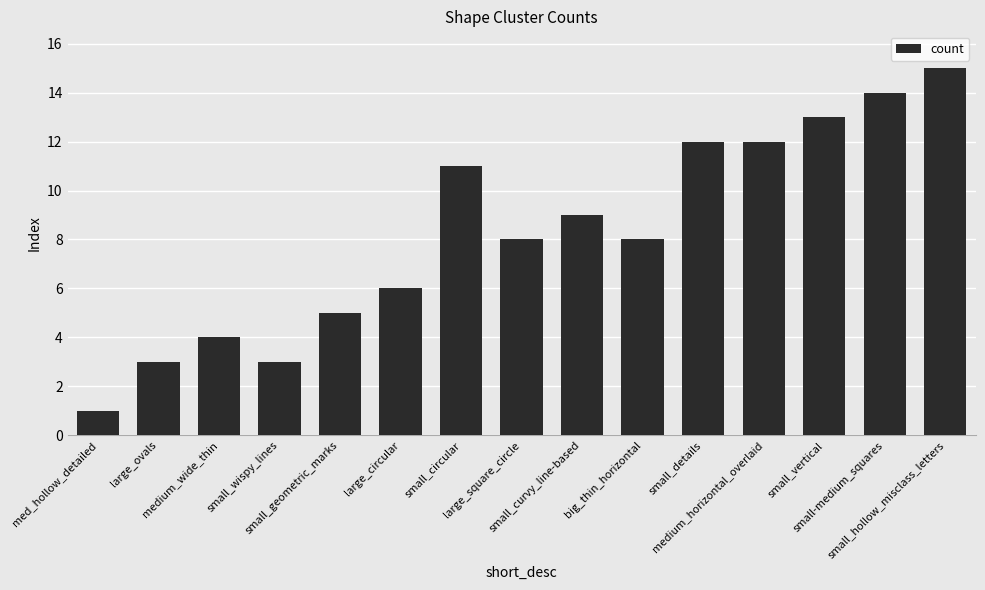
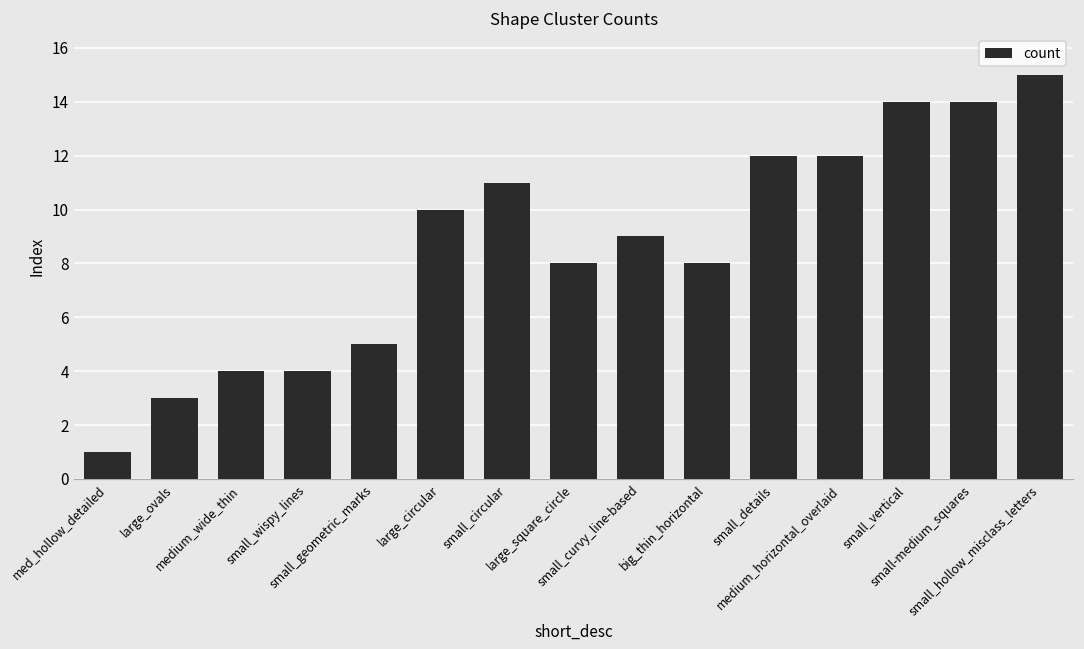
  {
    "med_hollow_detailed": 1,
    "large_ovals": 3,
    "medium_wide_thin": 4,
-   "small_wispy_lines": 3,
+   "small_wispy_lines": 4,
    "small_geometric_marks": 5,
-   "large_circular": 6,
+   "large_circular": 10,
    "small_circular": 11,
    "large_square_circle": 8,
    "small_curvy_line-based": 9,
    "big_thin_horizontal": 8,
    "small_details": 12,
    "medium_horizontal_overlaid": 12,
-   "small_vertical": 13,
+   "small_vertical": 14,
    "small-medium_squares": 14,
    "small_hollow_misclass_letters": 15
  }
